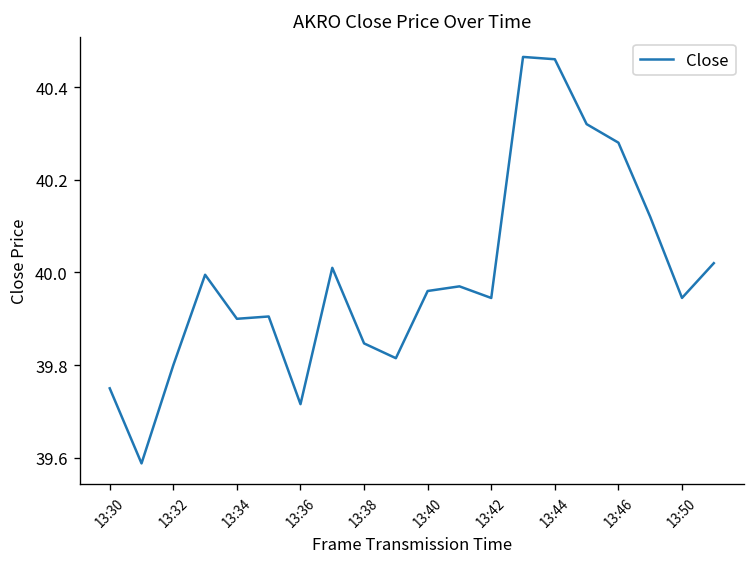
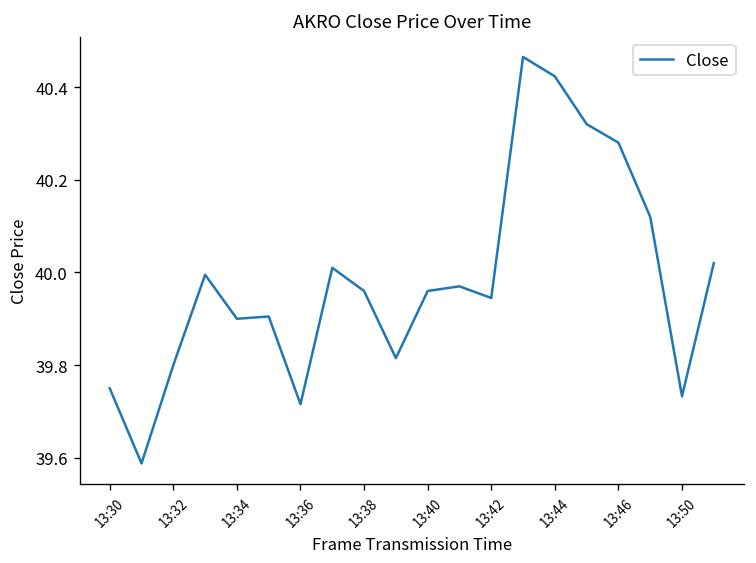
  {
    "13:30": 39.75,
    "13:32": 39.80,
    "13:34": 39.90,
    "13:36": 39.72,
-   "13:38": 39.85,
+   "13:38": 39.96,
    "13:40": 39.96,
    "13:42": 39.94,
-   "13:44": 40.46,
+   "13:44": 40.42,
    "13:46": 40.28,
-   "13:50": 39.94
+   "13:50": 39.73
  }
